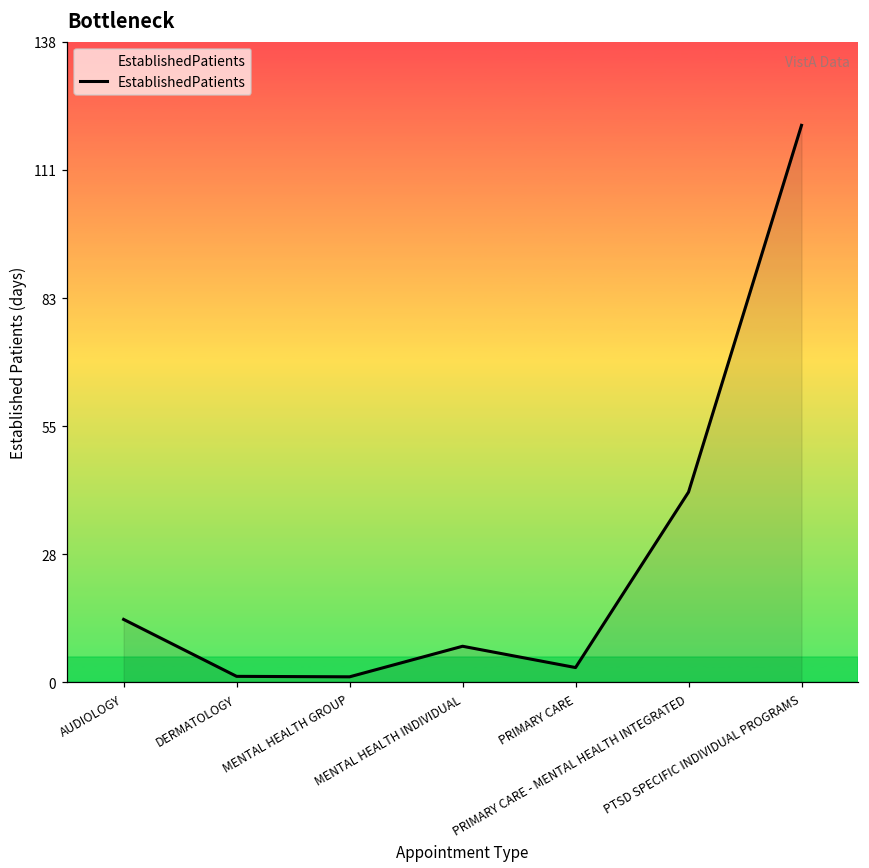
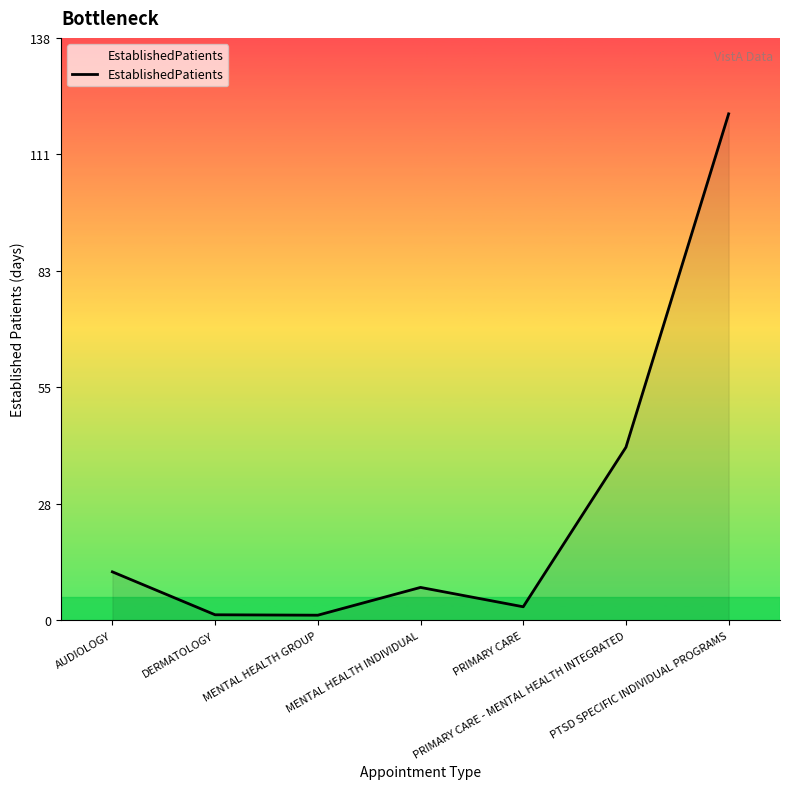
  {
-   "AUDIOLOGY": 14,
+   "AUDIOLOGY": 12,
    "MENTAL HEALTH INDIVIDUAL": 8,
    "PRIMARY CARE - MENTAL HEALTH INTEGRATED": 41,
    "PTSD SPECIFIC INDIVIDUAL PROGRAMS": 120
  }
